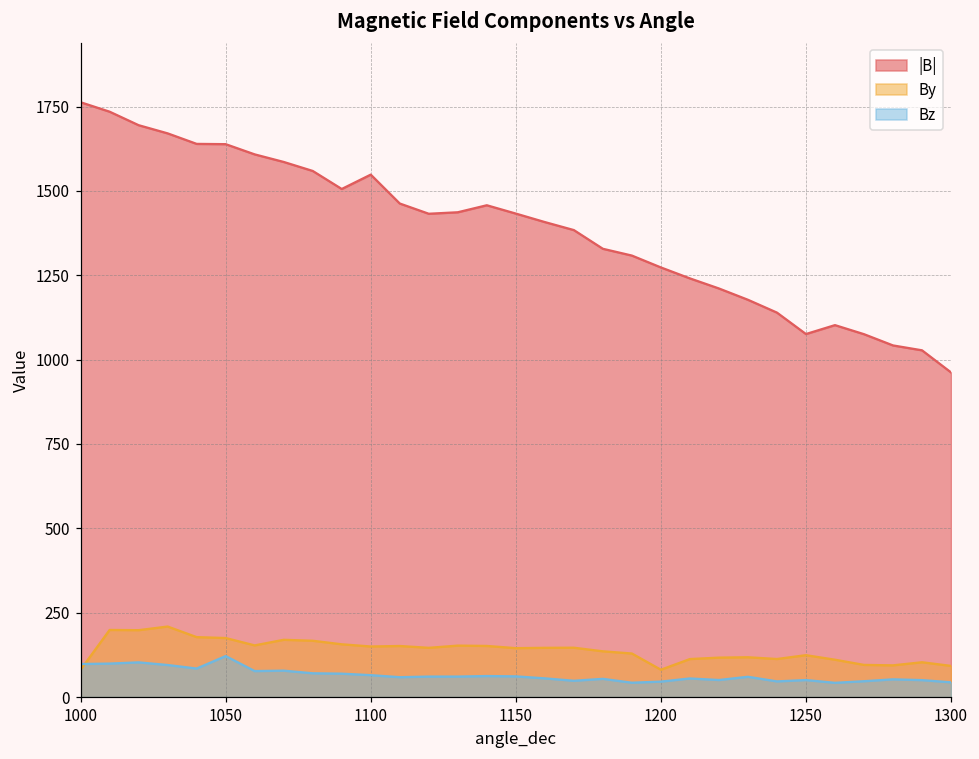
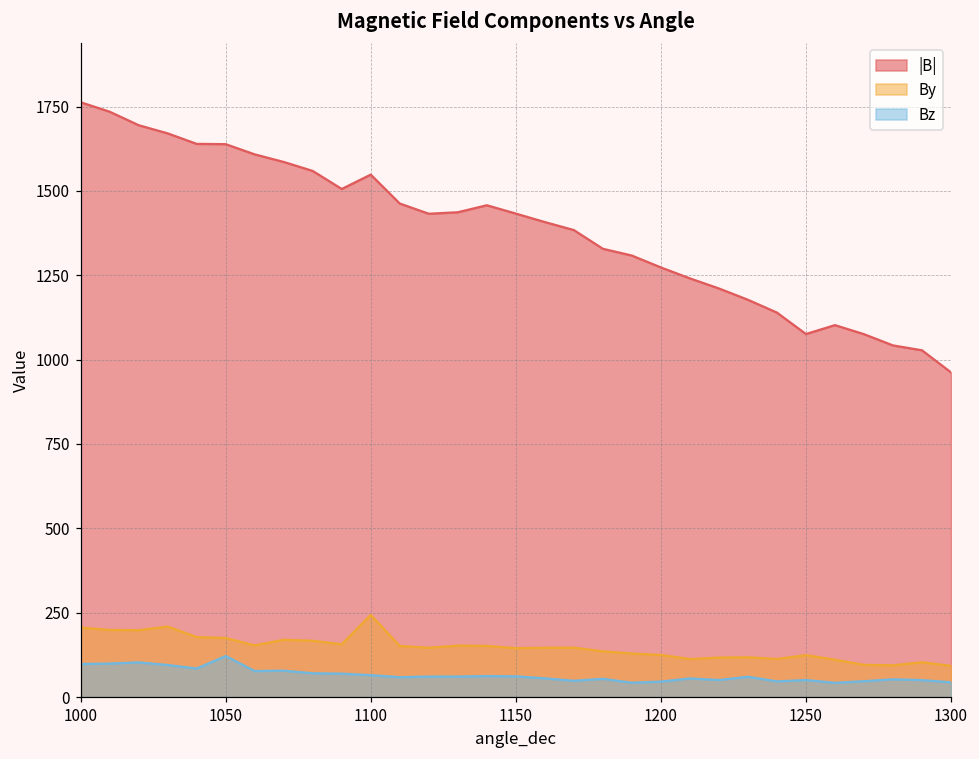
  {
    "|B|": {
      "1000": 1760,
      "1050": 1640,
      "1100": 1550,
      "1150": 1430,
      "1200": 1270,
      "1250": 1080,
      "1300": 960
    },
    "By": {
-     "1000": 80,
+     "1000": 210,
      "1050": 180,
-     "1100": 150,
+     "1100": 240,
      "1150": 150,
-     "1200": 80,
+     "1200": 120,
      "1250": 120,
      "1300": 90
    },
    "Bz": {
      "1000": 100,
      "1050": 120,
      "1100": 70,
      "1150": 60,
      "1200": 50,
      "1250": 50,
      "1300": 40
    }
  }
